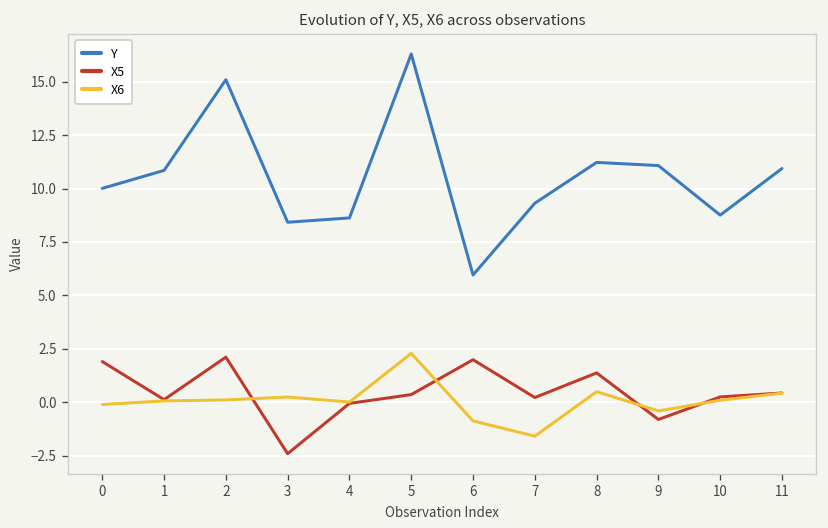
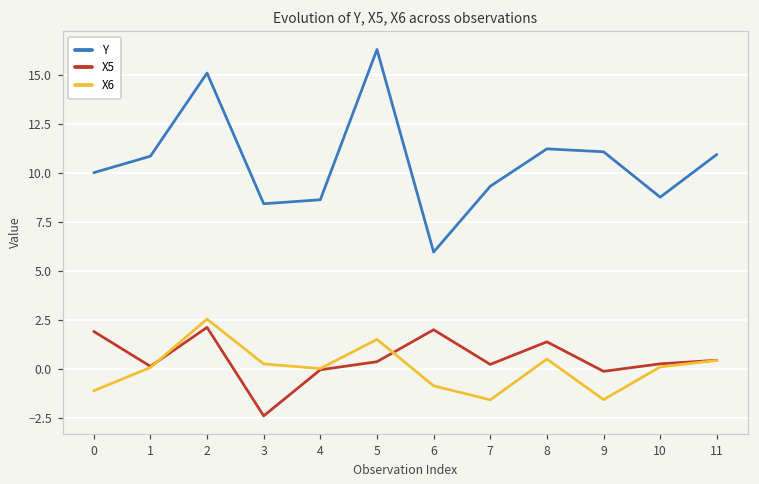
  {
    "Y": {
      "0": 10.0,
      "1": 10.8,
      "2": 15.1,
      "3": 8.4,
      "4": 8.6,
      "5": 16.3,
      "6": 6.0,
      "7": 9.3,
      "8": 11.2,
      "9": 11.1,
      "10": 8.8,
      "11": 10.9
    },
    "X5": {
      "0": 1.9,
      "2": 2.1,
      "3": -2.4,
      "5": 0.4,
      "6": 2.0,
      "7": 0.2,
      "8": 1.4,
-     "9": -0.8,
+     "9": -0.1,
      "10": 0.3
    },
    "X6": {
-     "0": -0.1,
-     "2": 0.1,
+     "0": -1.1,
+     "2": 2.5,
      "3": 0.3,
-     "5": 2.3,
+     "5": 1.5,
      "6": -0.9,
      "7": -1.6,
      "8": 0.5,
-     "9": -0.4,
+     "9": -1.6,
      "10": 0.1
    }
  }
